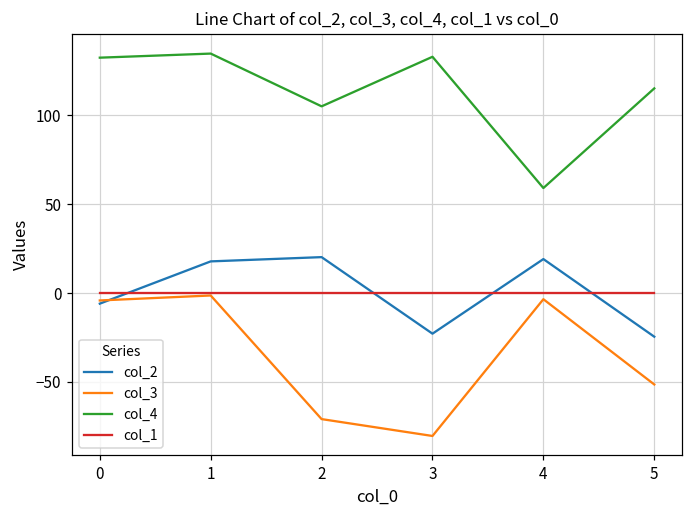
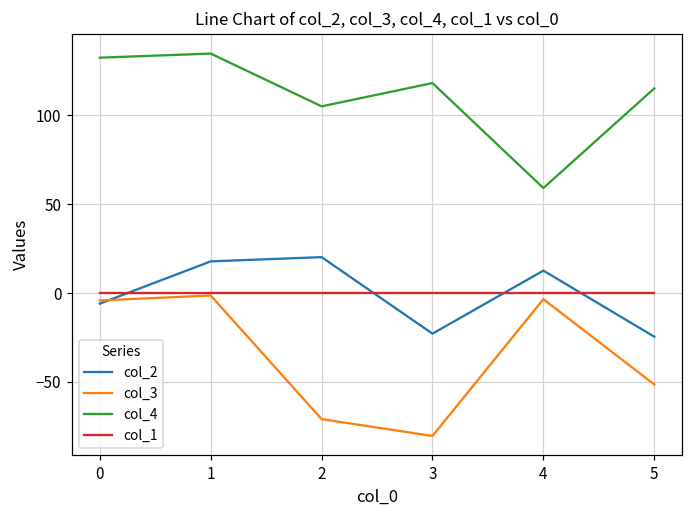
  {
    "col_2": {
      "0": -6,
      "1": 18,
      "2": 20,
      "3": -23,
-     "4": 19,
+     "4": 13,
      "5": -25
    },
    "col_3": {
      "0": -4,
      "2": -71,
      "3": -81,
      "4": -4,
      "5": -52
    },
    "col_4": {
      "0": 133,
      "1": 135,
      "2": 105,
-     "3": 133,
+     "3": 118,
      "4": 59,
      "5": 115
    },
    "col_1": {
      "0": 0,
      "2": 0,
      "3": 0,
      "4": 0,
      "5": 0
    }
  }
